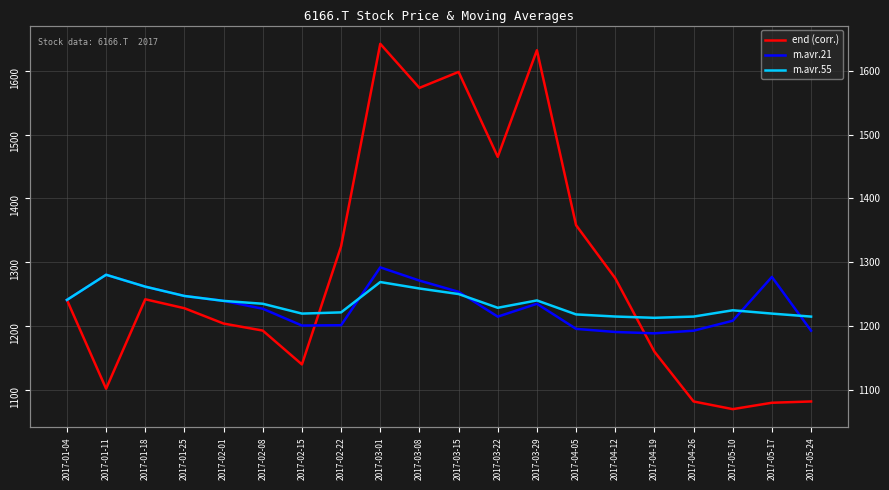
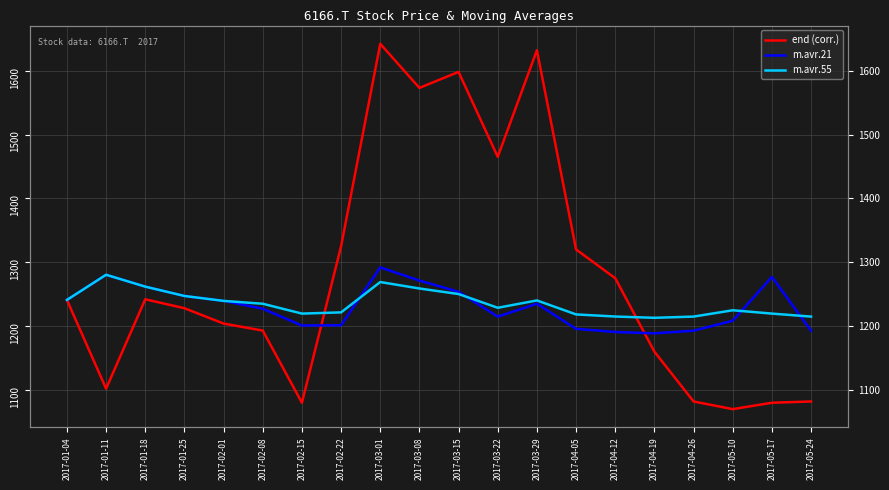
  {
    "end (corr.)": {
      "2017-01-11": 1100,
      "2017-01-18": 1240,
      "2017-01-25": 1230,
      "2017-02-01": 1200,
      "2017-02-08": 1190,
-     "2017-02-15": 1140,
+     "2017-02-15": 1080,
      "2017-02-22": 1330,
      "2017-03-01": 1640,
      "2017-03-08": 1570,
      "2017-03-15": 1600,
      "2017-03-22": 1470,
      "2017-03-29": 1630,
-     "2017-04-05": 1360,
+     "2017-04-05": 1320,
      "2017-04-12": 1280,
      "2017-04-19": 1160,
      "2017-04-26": 1080,
      "2017-05-10": 1070,
      "2017-05-17": 1080,
      "2017-05-24": 1080
    },
    "m.avr.21": {
      "2017-02-08": 1230,
      "2017-02-15": 1200,
      "2017-02-22": 1200,
      "2017-03-01": 1290,
      "2017-03-08": 1270,
      "2017-03-22": 1210,
      "2017-03-29": 1240,
      "2017-04-05": 1200,
      "2017-04-12": 1190,
      "2017-04-19": 1190,
      "2017-04-26": 1190,
      "2017-05-10": 1210,
      "2017-05-17": 1280,
      "2017-05-24": 1190
    },
    "m.avr.55": {
      "2017-02-08": 1240,
      "2017-02-15": 1220,
      "2017-02-22": 1220,
      "2017-03-01": 1270,
      "2017-03-08": 1260,
      "2017-03-22": 1230,
      "2017-03-29": 1240,
      "2017-04-05": 1220,
      "2017-04-12": 1220,
      "2017-04-19": 1210,
      "2017-04-26": 1210,
      "2017-05-10": 1220,
      "2017-05-17": 1220,
      "2017-05-24": 1210
    }
  }
